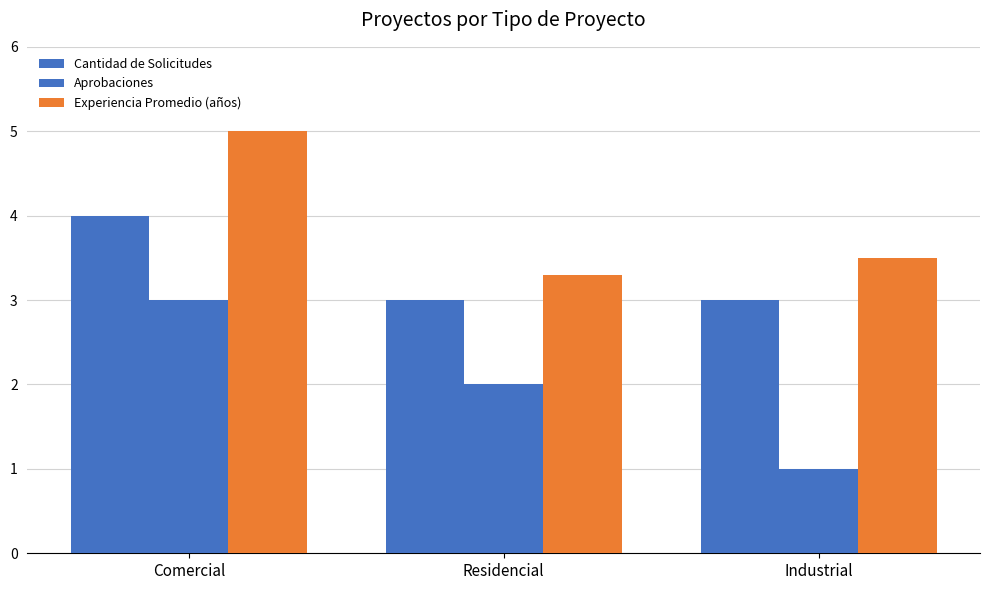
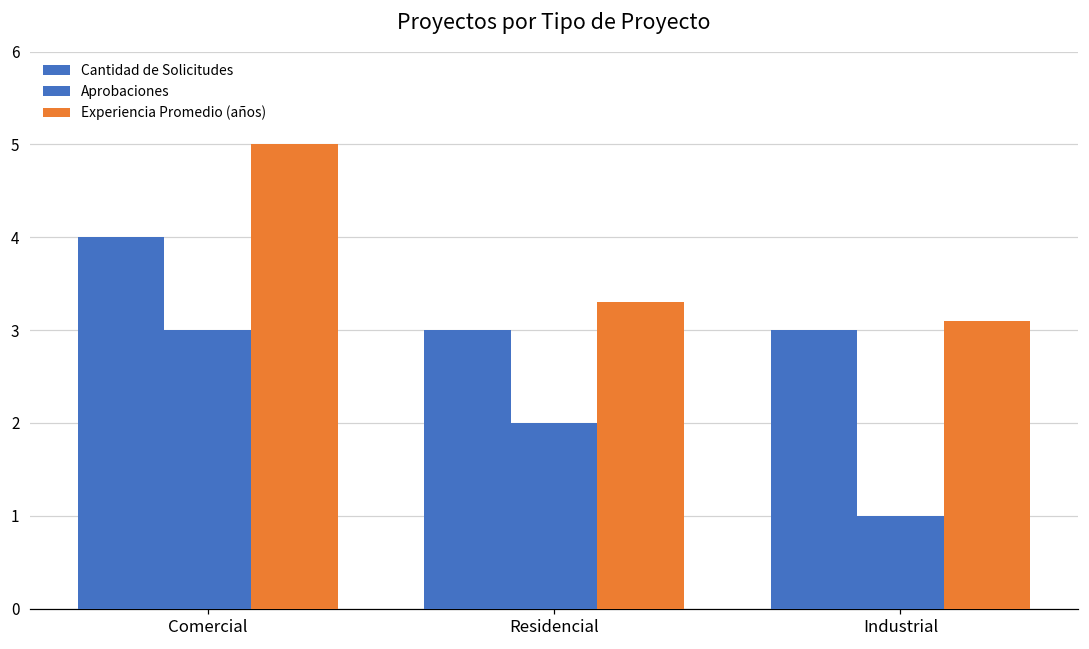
  {
    "Experiencia Promedio (años)": {
      "Comercial": 5.0,
      "Residencial": 3.3,
-     "Industrial": 3.5
+     "Industrial": 3.1
    }
  }
